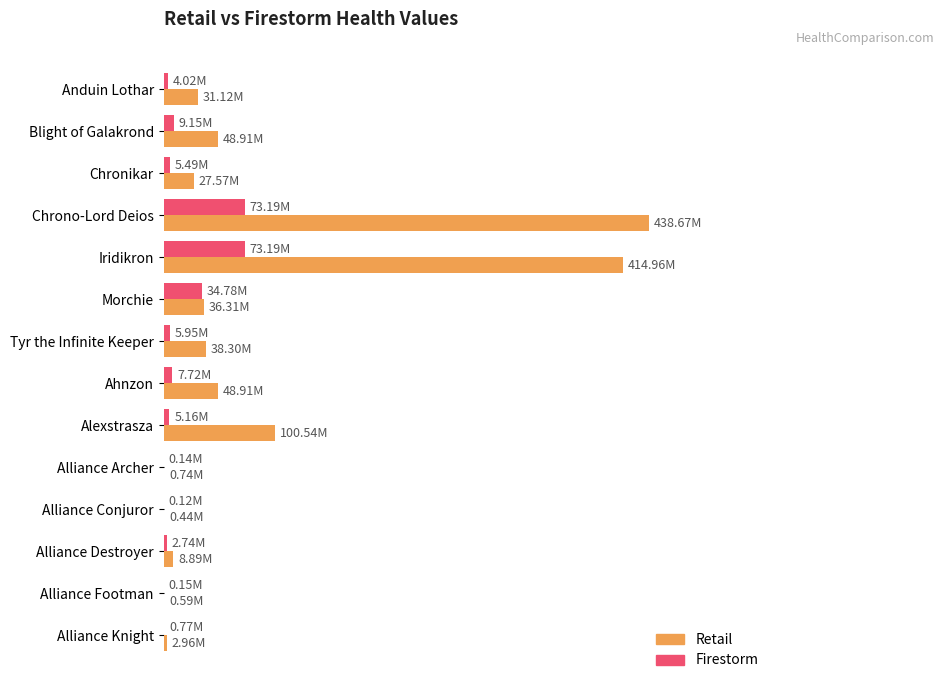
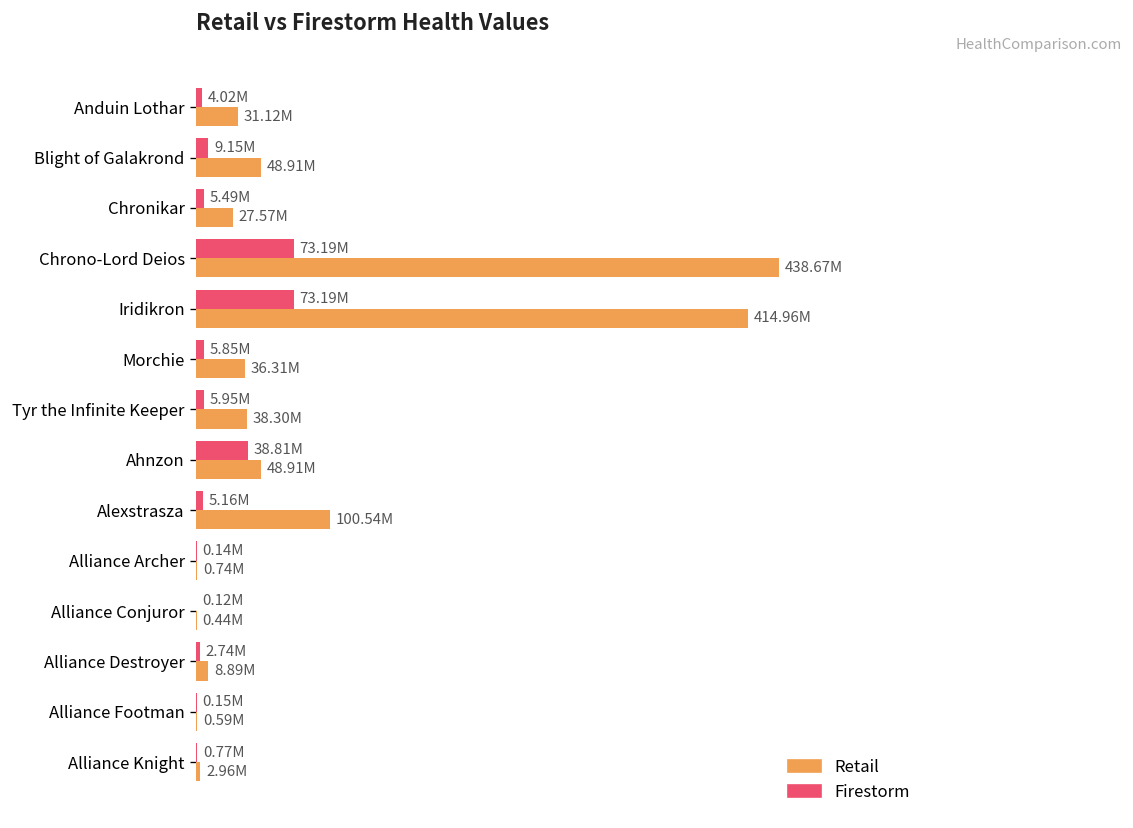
  {
    "Firestorm": {
-     "Morchie": "34.78M",
-     "Ahnzon": "7.72M"
+     "Morchie": "5.85M",
+     "Ahnzon": "38.81M"
    }
  }
